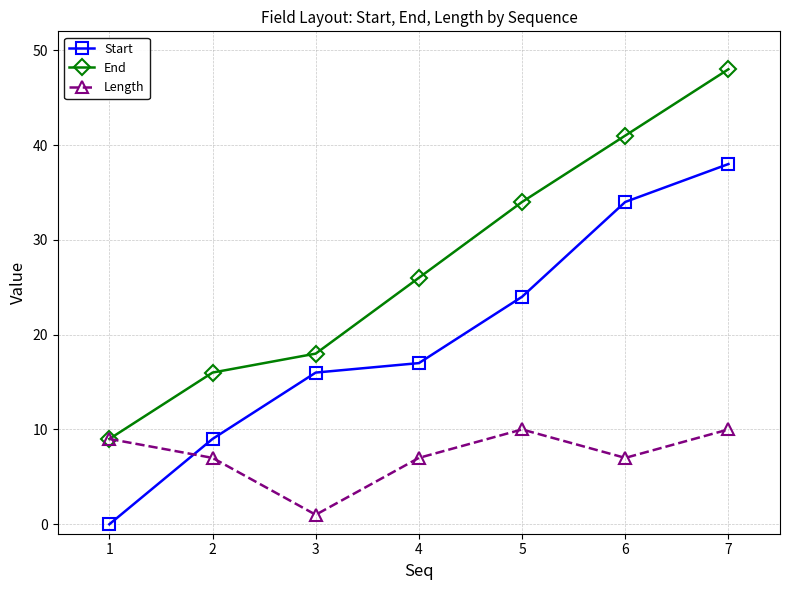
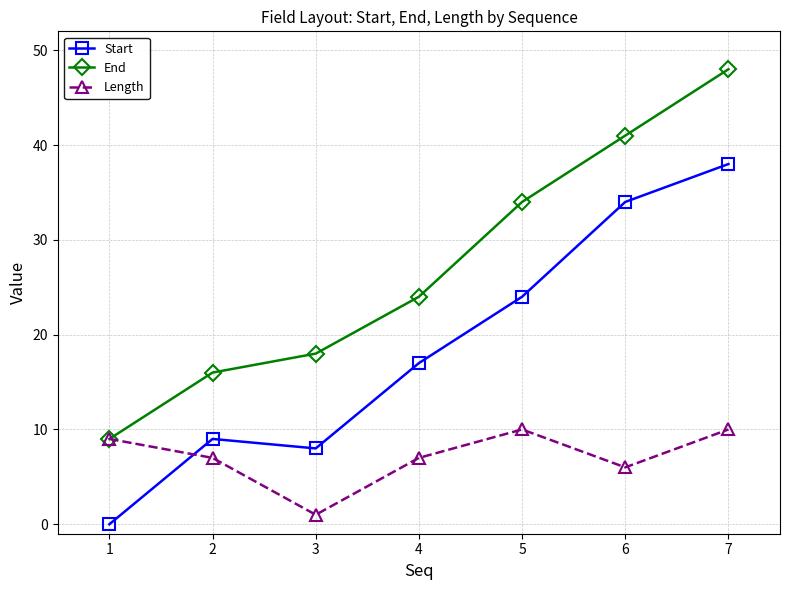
  {
    "Start": {
      "1": 0,
      "2": 9,
-     "3": 16,
+     "3": 8,
      "4": 17,
      "5": 24,
      "6": 34,
      "7": 38
    },
    "End": {
      "2": 16,
      "3": 18,
-     "4": 26,
+     "4": 24,
      "5": 34,
      "6": 41,
      "7": 48
    },
    "Length": {
      "2": 7,
      "3": 1,
      "4": 7,
      "5": 10,
-     "6": 7,
+     "6": 6,
      "7": 10
    }
  }
